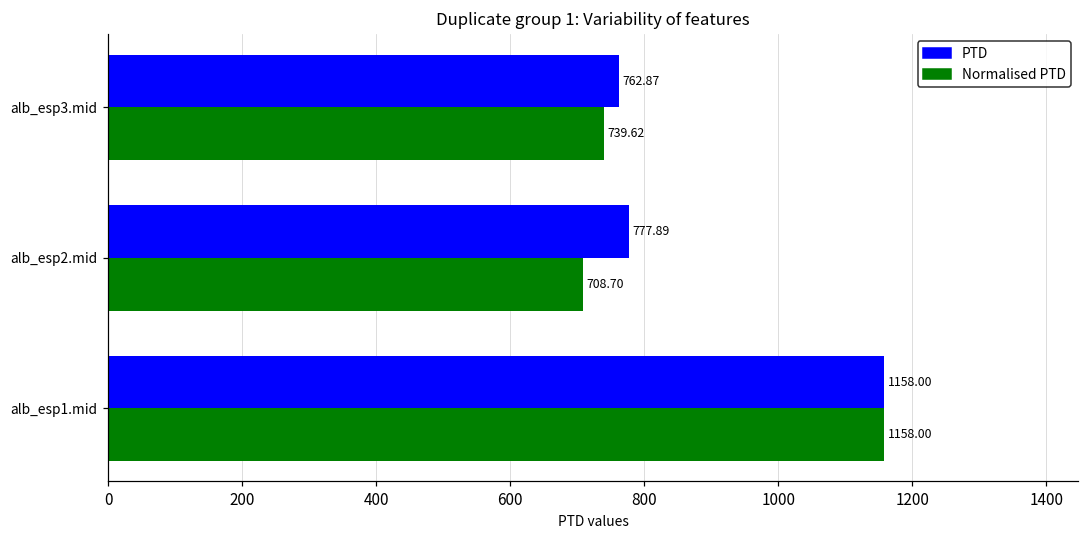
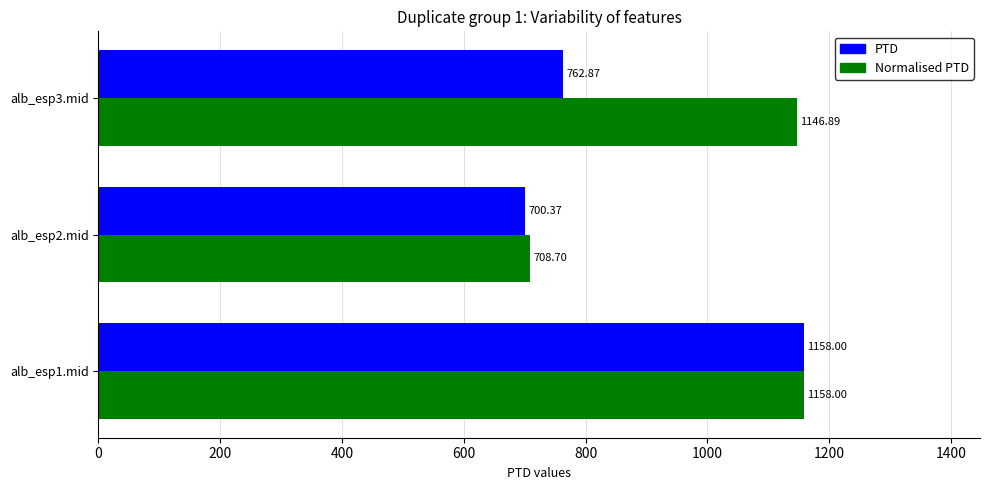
  {
    "PTD": {
      "alb_esp3.mid": 762.87,
-     "alb_esp2.mid": 777.89,
+     "alb_esp2.mid": 700.37,
      "alb_esp1.mid": 1158.00
    },
    "Normalised PTD": {
-     "alb_esp3.mid": 739.62,
+     "alb_esp3.mid": 1146.89,
      "alb_esp2.mid": 708.70,
      "alb_esp1.mid": 1158.00
    }
  }
